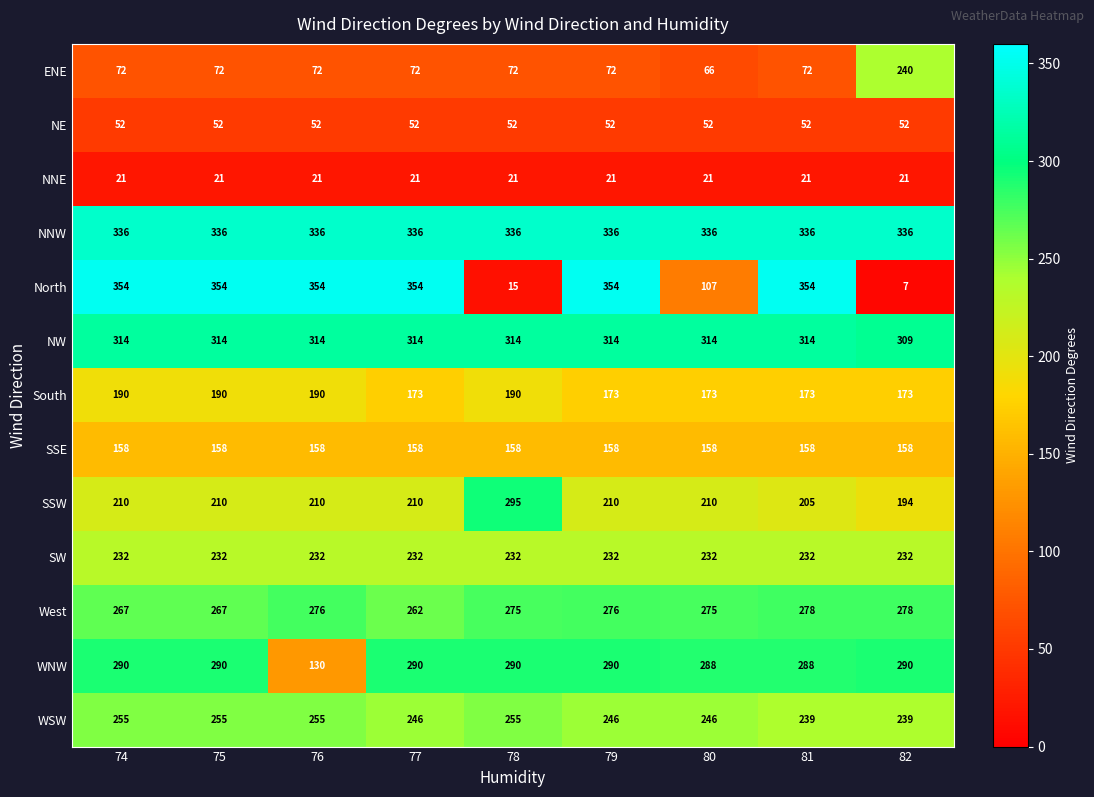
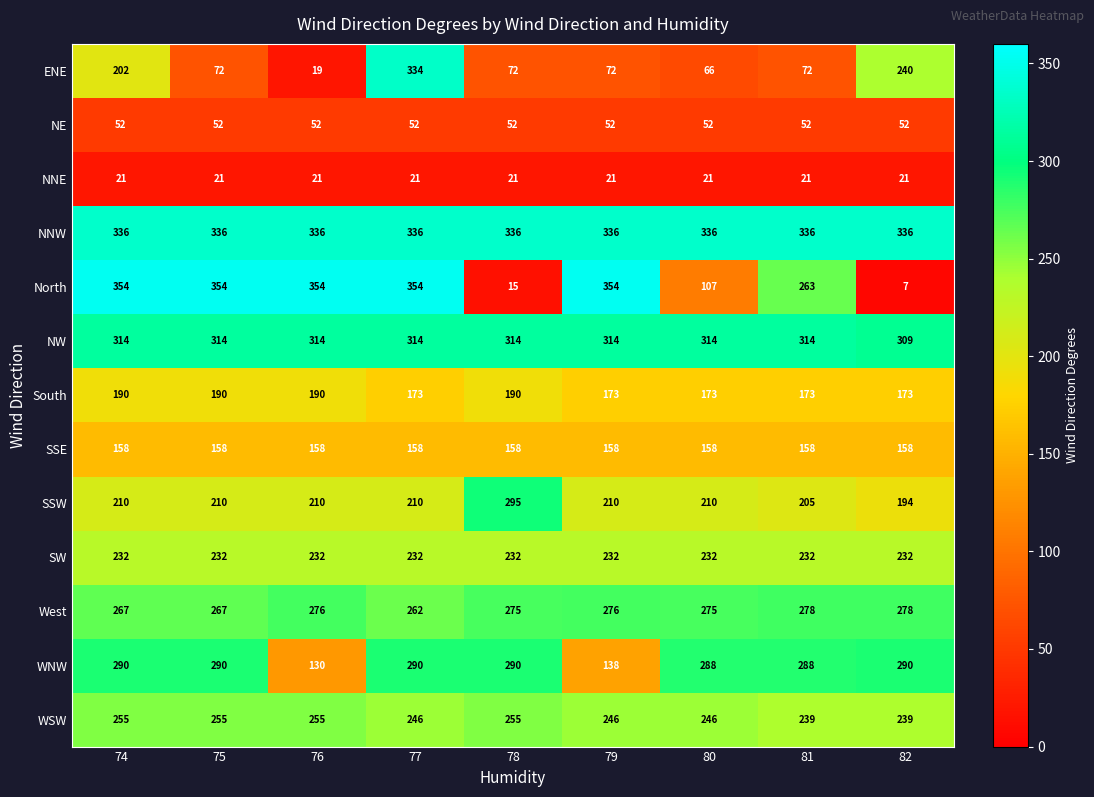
  {
    "ENE": {
-     "74": 72,
+     "74": 202,
      "75": 72,
-     "76": 72,
-     "77": 72,
+     "76": 19,
+     "77": 334,
      "78": 72,
      "79": 72,
      "80": 66,
      "81": 72,
      "82": 240
    },
    "NE": {
      "74": 52,
      "75": 52,
      "76": 52,
      "77": 52,
      "78": 52,
      "79": 52,
      "80": 52,
      "81": 52,
      "82": 52
    },
    "NNE": {
      "74": 21,
      "75": 21,
      "76": 21,
      "77": 21,
      "78": 21,
      "79": 21,
      "80": 21,
      "81": 21,
      "82": 21
    },
    "NNW": {
      "74": 336,
      "75": 336,
      "76": 336,
      "77": 336,
      "78": 336,
      "79": 336,
      "80": 336,
      "81": 336,
      "82": 336
    },
    "North": {
      "74": 354,
      "75": 354,
      "76": 354,
      "77": 354,
      "78": 15,
      "79": 354,
      "80": 107,
-     "81": 354,
+     "81": 263,
      "82": 7
    },
    "NW": {
      "74": 314,
      "75": 314,
      "76": 314,
      "77": 314,
      "78": 314,
      "79": 314,
      "80": 314,
      "81": 314,
      "82": 309
    },
    "South": {
      "74": 190,
      "75": 190,
      "76": 190,
      "77": 173,
      "78": 190,
      "79": 173,
      "80": 173,
      "81": 173,
      "82": 173
    },
    "SSE": {
      "74": 158,
      "75": 158,
      "76": 158,
      "77": 158,
      "78": 158,
      "79": 158,
      "80": 158,
      "81": 158,
      "82": 158
    },
    "SSW": {
      "74": 210,
      "75": 210,
      "76": 210,
      "77": 210,
      "78": 295,
      "79": 210,
      "80": 210,
      "81": 205,
      "82": 194
    },
    "SW": {
      "74": 232,
      "75": 232,
      "76": 232,
      "77": 232,
      "78": 232,
      "79": 232,
      "80": 232,
      "81": 232,
      "82": 232
    },
    "West": {
      "74": 267,
      "75": 267,
      "76": 276,
      "77": 262,
      "78": 275,
      "79": 276,
      "80": 275,
      "81": 278,
      "82": 278
    },
    "WNW": {
      "74": 290,
      "75": 290,
      "76": 130,
      "77": 290,
      "78": 290,
-     "79": 290,
+     "79": 138,
      "80": 288,
      "81": 288,
      "82": 290
    },
    "WSW": {
      "74": 255,
      "75": 255,
      "76": 255,
      "77": 246,
      "78": 255,
      "79": 246,
      "80": 246,
      "81": 239,
      "82": 239
    }
  }
